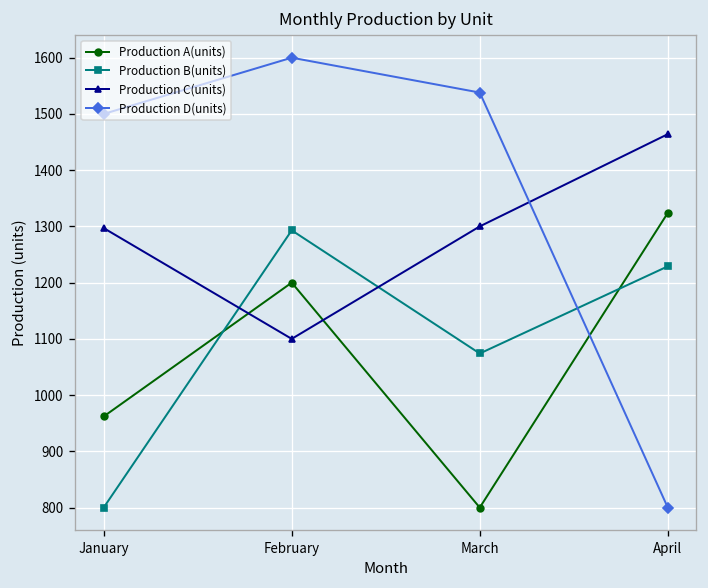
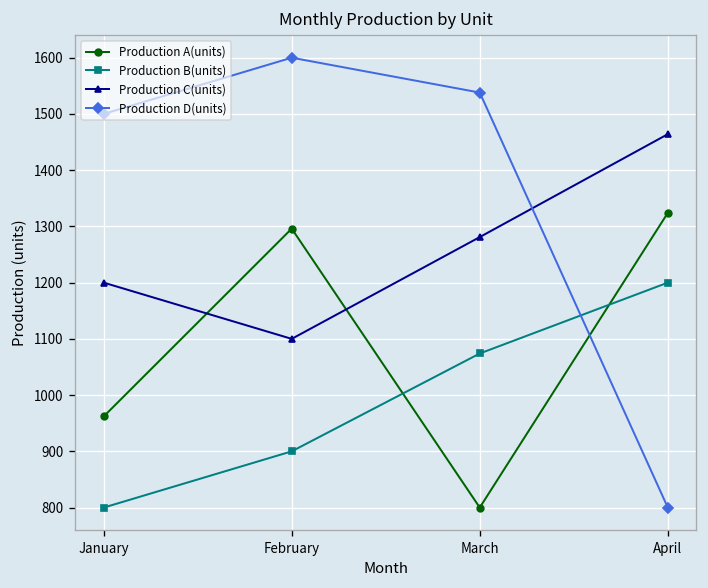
  {
    "Production A(units)": {
      "January": 960,
-     "February": 1200,
+     "February": 1300,
      "March": 800,
      "April": 1320
    },
    "Production B(units)": {
      "January": 800,
-     "February": 1290,
+     "February": 900,
      "March": 1070,
-     "April": 1230
+     "April": 1200
    },
    "Production C(units)": {
-     "January": 1300,
+     "January": 1200,
      "February": 1100,
-     "March": 1300,
+     "March": 1280,
      "April": 1460
    },
    "Production D(units)": {
      "February": 1600,
      "March": 1540,
      "April": 800
    }
  }
